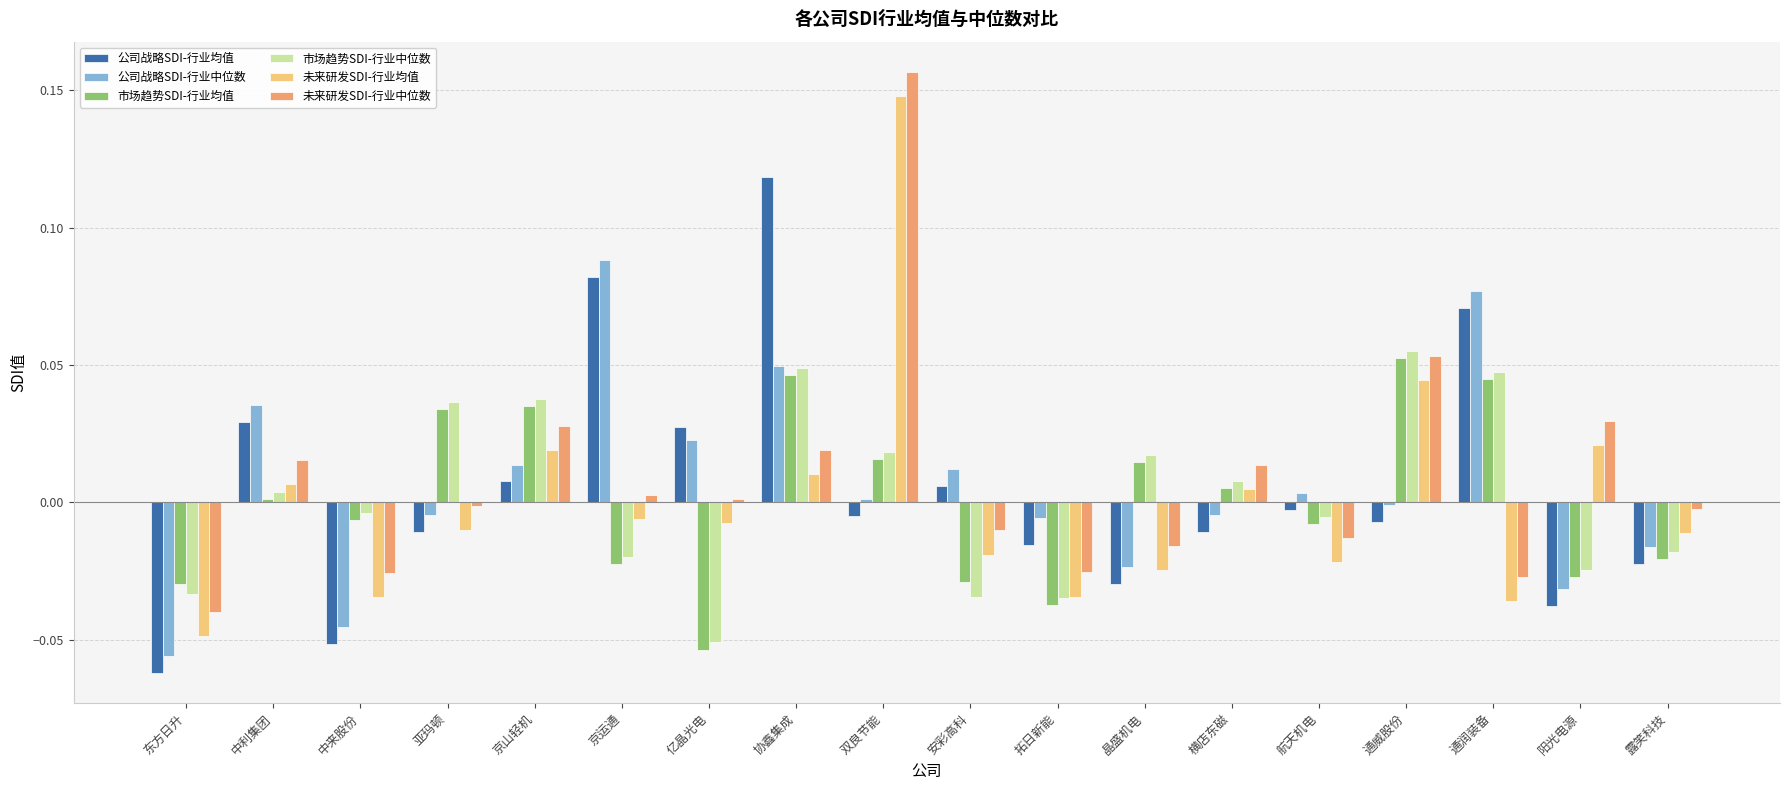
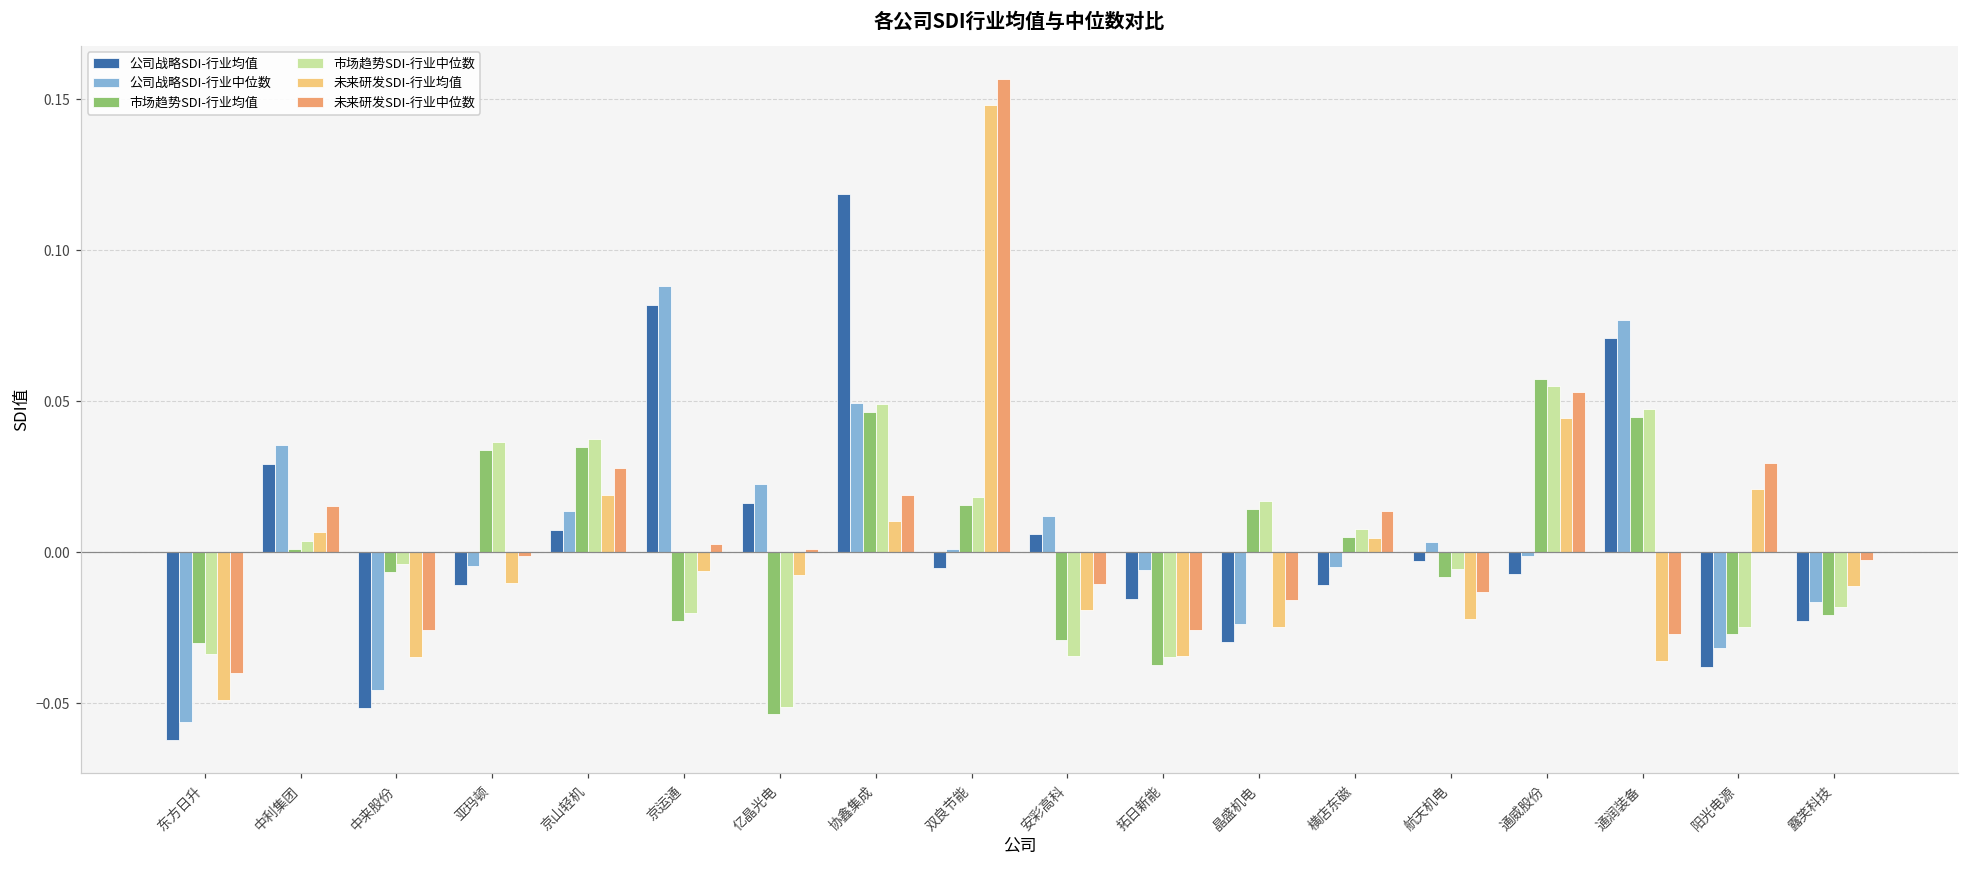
  {
    "公司战略SDI-行业均值": {
      "东方日升": -0.062,
      "中利集团": 0.029,
      "中来股份": -0.052,
      "亚玛顿": -0.011,
      "京山轻机": 0.008,
      "京运通": 0.082,
-     "亿晶光电": 0.027,
+     "亿晶光电": 0.016,
      "协鑫集成": 0.118,
      "双良节能": -0.005,
      "安彩高科": 0.006,
      "拓日新能": -0.015,
      "晶盛机电": -0.030,
      "横店东磁": -0.011,
      "航天机电": -0.003,
      "通威股份": -0.007,
      "通润装备": 0.071,
      "阳光电源": -0.038,
      "露笑科技": -0.023
    },
    "公司战略SDI-行业中位数": {
      "东方日升": -0.056,
      "中利集团": 0.035,
      "中来股份": -0.045,
      "亚玛顿": -0.005,
      "京山轻机": 0.014,
      "京运通": 0.088,
      "亿晶光电": 0.023,
      "协鑫集成": 0.050,
      "双良节能": 0.001,
      "安彩高科": 0.012,
      "拓日新能": -0.006,
      "晶盛机电": -0.024,
      "横店东磁": -0.005,
      "航天机电": 0.003,
      "通威股份": -0.001,
      "通润装备": 0.077,
      "阳光电源": -0.032,
      "露笑科技": -0.016
    },
    "市场趋势SDI-行业均值": {
      "东方日升": -0.030,
      "中利集团": 0.001,
      "中来股份": -0.006,
      "亚玛顿": 0.034,
      "京山轻机": 0.035,
      "京运通": -0.023,
      "亿晶光电": -0.054,
      "协鑫集成": 0.046,
      "双良节能": 0.016,
      "安彩高科": -0.029,
      "拓日新能": -0.037,
      "晶盛机电": 0.014,
      "横店东磁": 0.005,
      "航天机电": -0.008,
-     "通威股份": 0.052,
+     "通威股份": 0.058,
      "通润装备": 0.045,
      "阳光电源": -0.027,
      "露笑科技": -0.021
    },
    "市场趋势SDI-行业中位数": {
      "东方日升": -0.034,
      "中利集团": 0.004,
      "中来股份": -0.004,
      "亚玛顿": 0.037,
      "京山轻机": 0.038,
      "京运通": -0.020,
      "亿晶光电": -0.051,
      "协鑫集成": 0.049,
      "双良节能": 0.018,
      "安彩高科": -0.034,
      "拓日新能": -0.035,
      "晶盛机电": 0.017,
      "横店东磁": 0.008,
      "航天机电": -0.005,
      "通威股份": 0.055,
      "通润装备": 0.047,
      "阳光电源": -0.025,
      "露笑科技": -0.018
    }
  }
